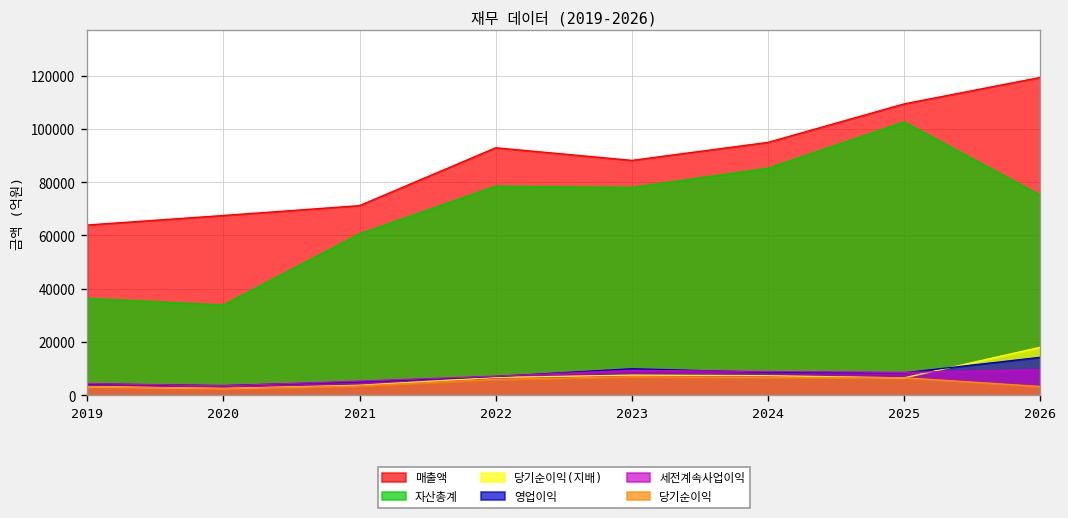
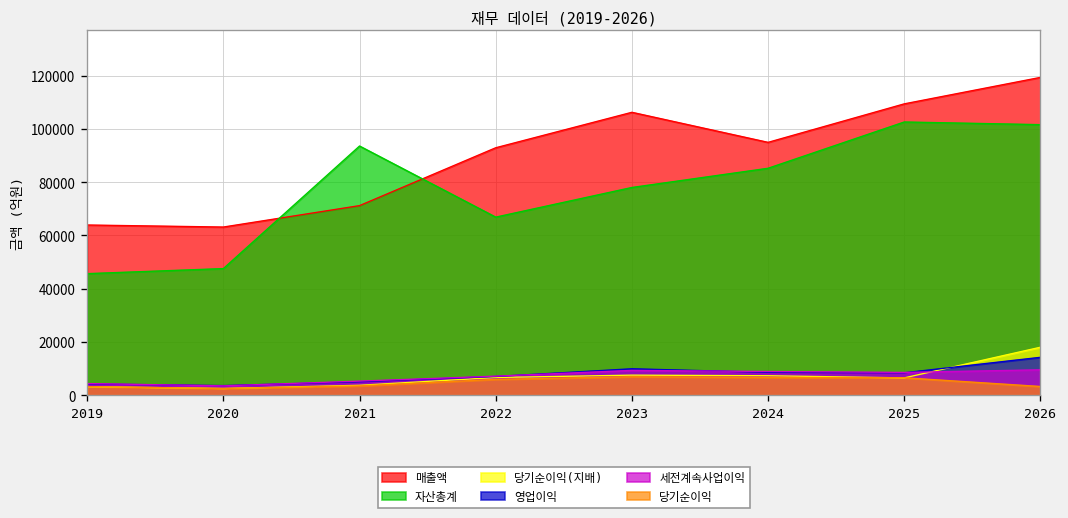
  {
    "매출액": {
      "2019": 64000,
-     "2020": 67000,
+     "2020": 63000,
      "2021": 71000,
      "2022": 93000,
-     "2023": 88000,
+     "2023": 106000,
      "2024": 95000,
      "2025": 109000,
      "2026": 119000
    },
    "자산총계": {
-     "2019": 36000,
-     "2020": 34000,
-     "2021": 61000,
-     "2022": 78000,
+     "2019": 46000,
+     "2020": 48000,
+     "2021": 94000,
+     "2022": 67000,
      "2023": 78000,
      "2024": 85000,
      "2025": 103000,
-     "2026": 75000
+     "2026": 102000
    },
    "당기순이익(지배)": {
      "2026": 18000
    },
    "영업이익": {
      "2026": 14000
    },
    "세전계속사업이익": {
      "2026": 10000
    },
    "당기순이익": {
      "2026": 3000
    }
  }
